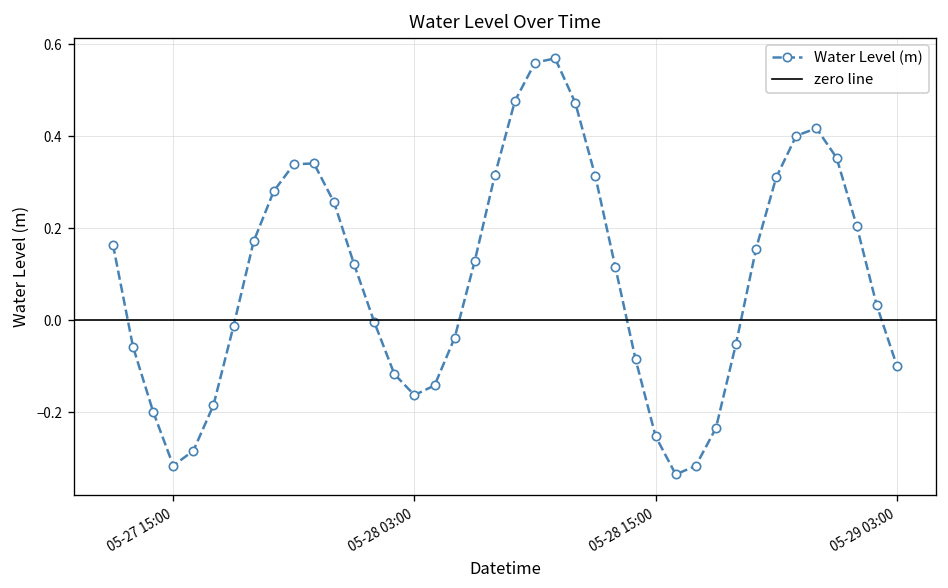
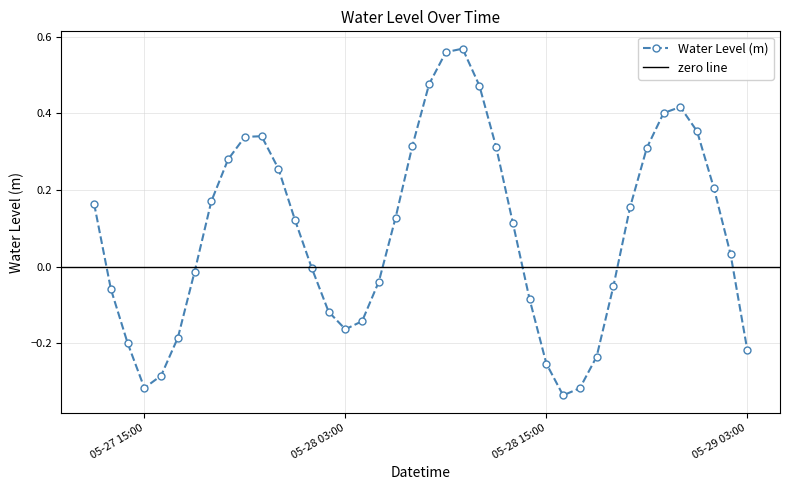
  {
    "05-27 15:00": -0.32,
    "05-28 03:00": -0.16,
    "05-28 15:00": -0.25,
-   "05-29 03:00": -0.10
+   "05-29 03:00": -0.22
  }
